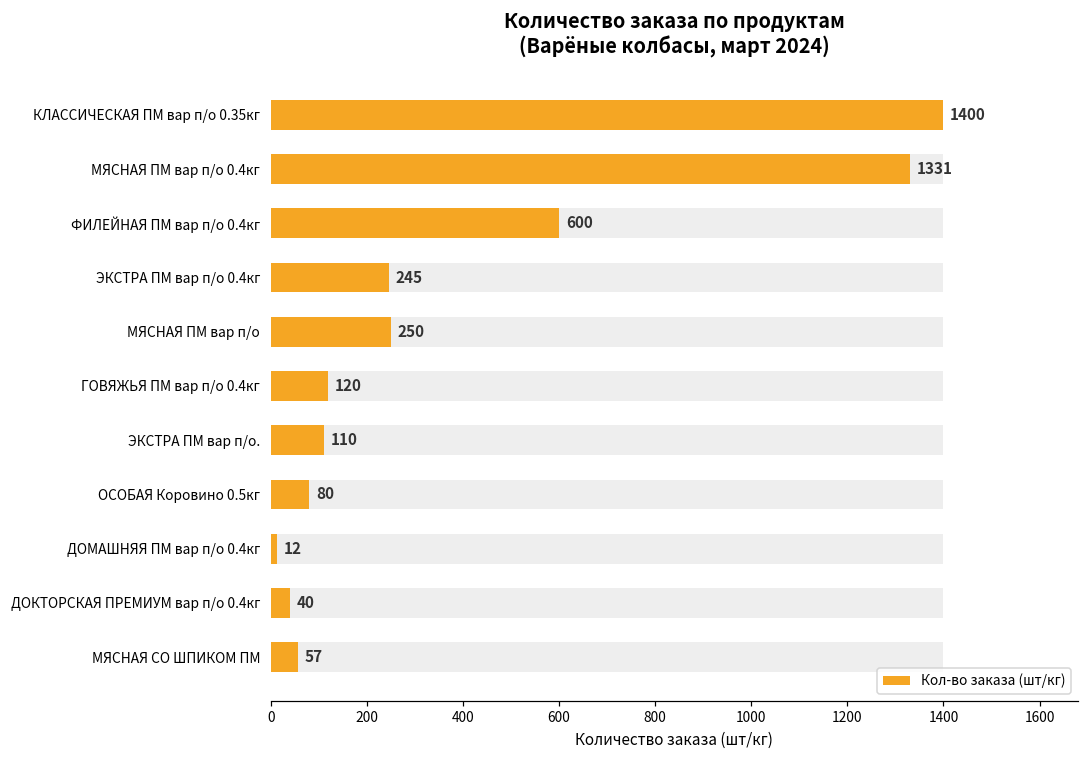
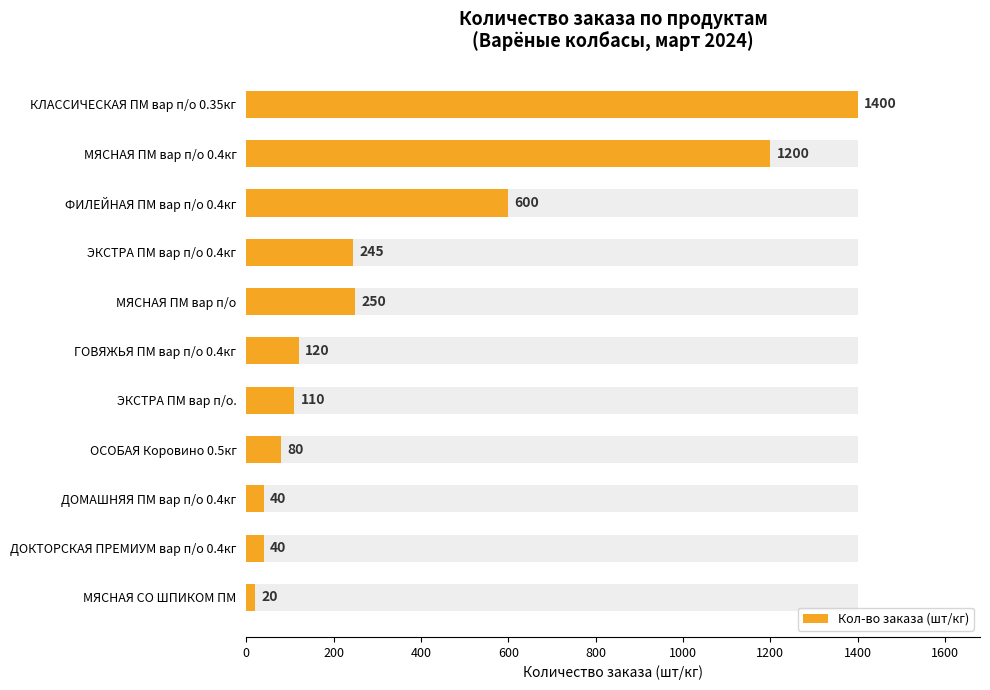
  {
    "Кол-во заказа (шт/кг)": {
      "КЛАССИЧЕСКАЯ ПМ вар п/о 0.35кг": 1400,
-     "МЯСНАЯ ПМ вар п/о 0.4кг": 1331,
-     "ДОМАШНЯЯ ПМ вар п/о 0.4кг": 12,
-     "МЯСНАЯ СО ШПИКОМ ПМ": 57
+     "МЯСНАЯ ПМ вар п/о 0.4кг": 1200,
+     "ДОМАШНЯЯ ПМ вар п/о 0.4кг": 40,
+     "МЯСНАЯ СО ШПИКОМ ПМ": 20
    }
  }
